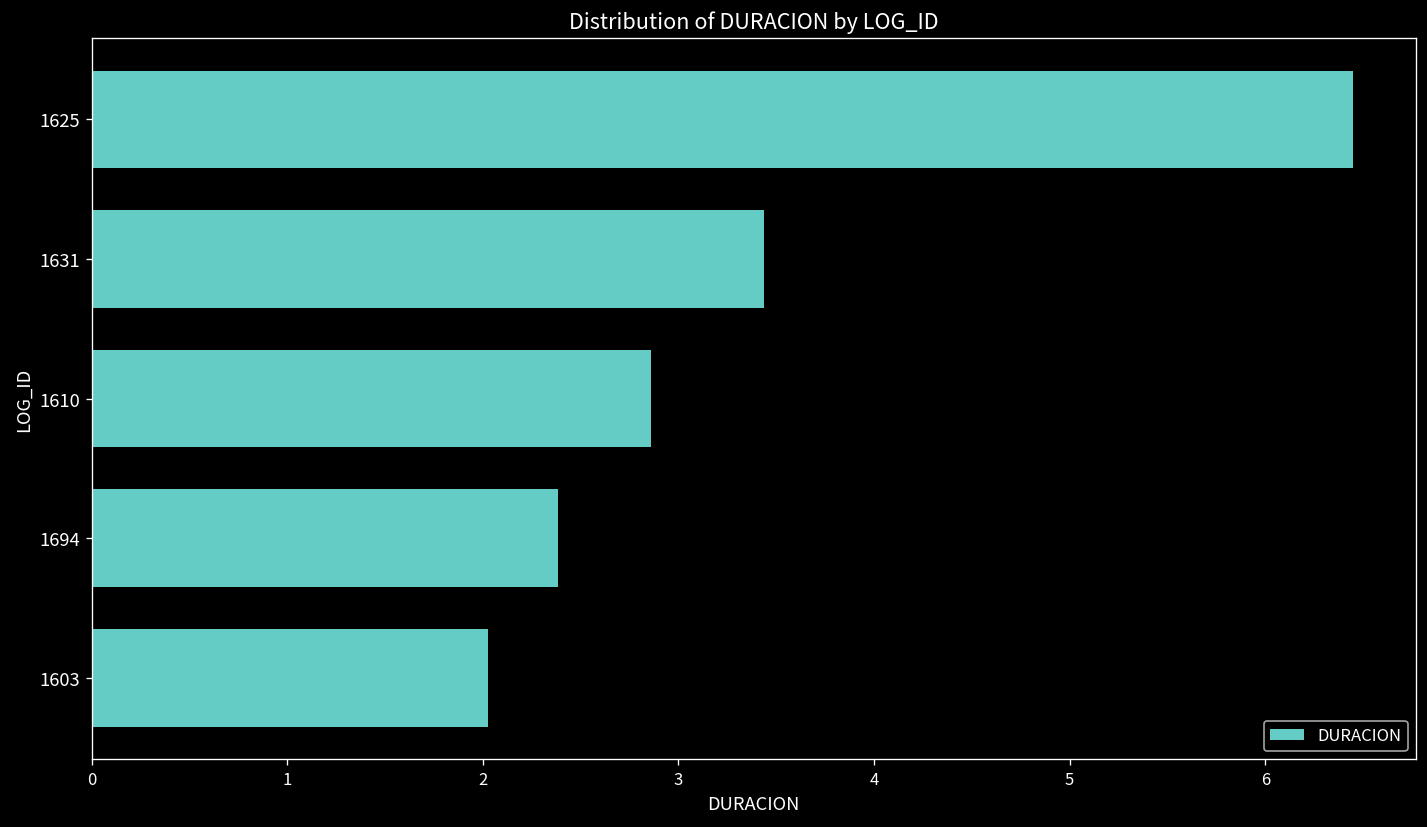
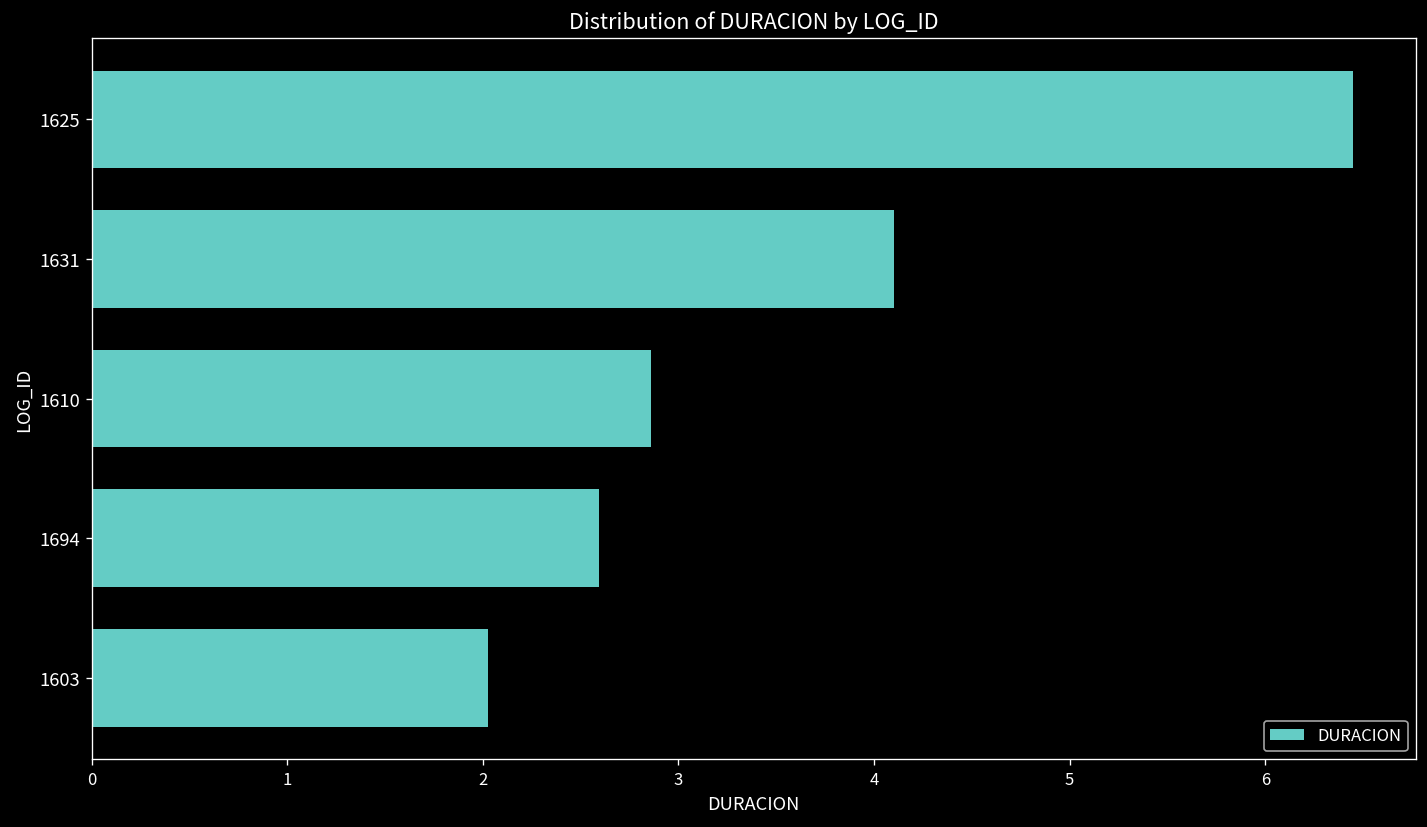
  {
    "1625": 6.45,
-   "1631": 3.44,
+   "1631": 4.10,
    "1610": 2.86,
-   "1694": 2.38,
+   "1694": 2.59,
    "1603": 2.03
  }
